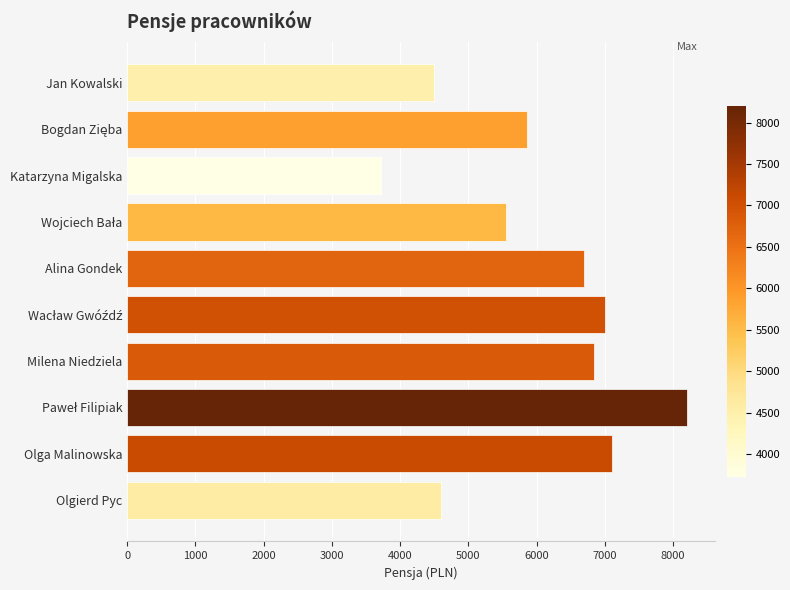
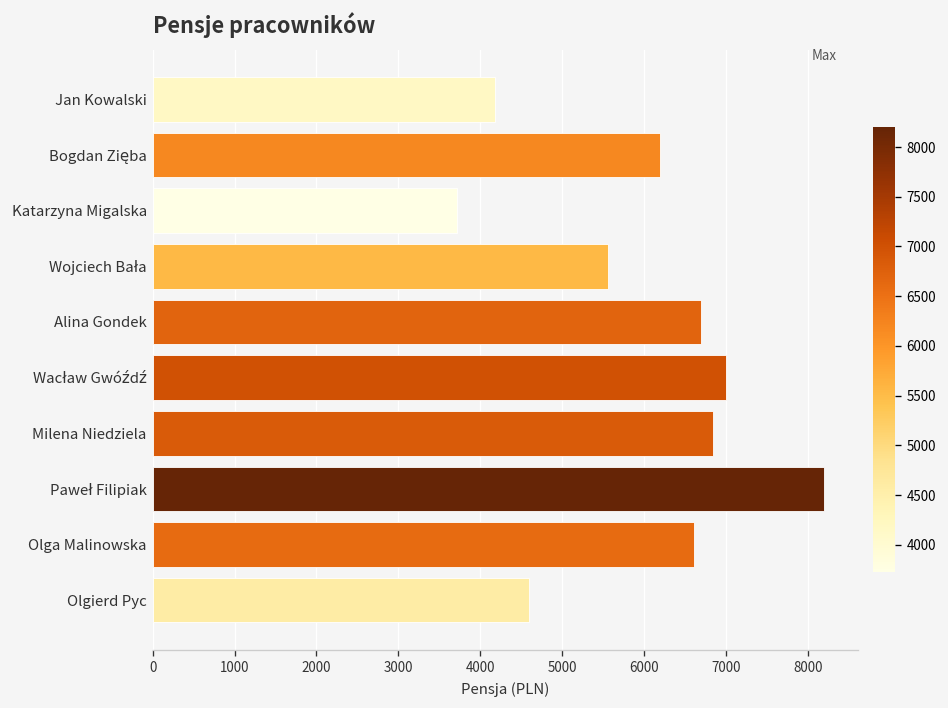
  {
-   "Jan Kowalski": 4500,
-   "Bogdan Zięba": 5900,
+   "Jan Kowalski": 4200,
+   "Bogdan Zięba": 6200,
    "Katarzyna Migalska": 3700,
    "Wojciech Bała": 5600,
    "Alina Gondek": 6700,
    "Wacław Gwóźdź": 7000,
    "Milena Niedziela": 6800,
    "Paweł Filipiak": 8200,
-   "Olga Malinowska": 7100,
+   "Olga Malinowska": 6600,
    "Olgierd Pyc": 4600
  }
